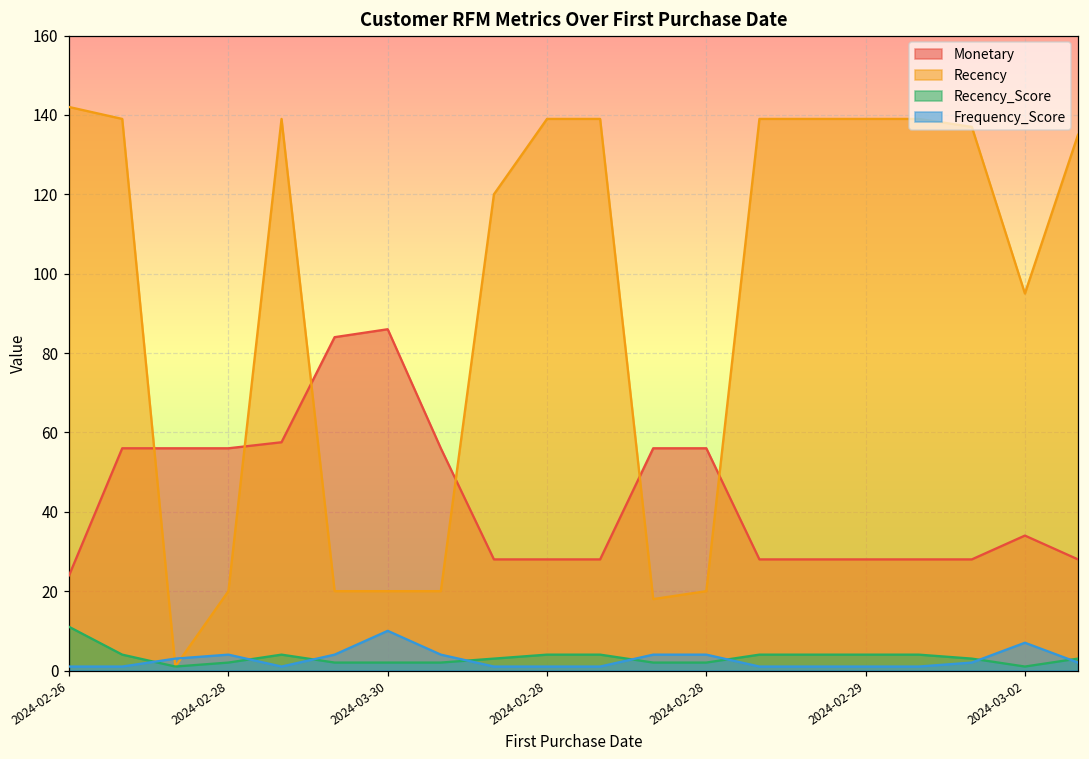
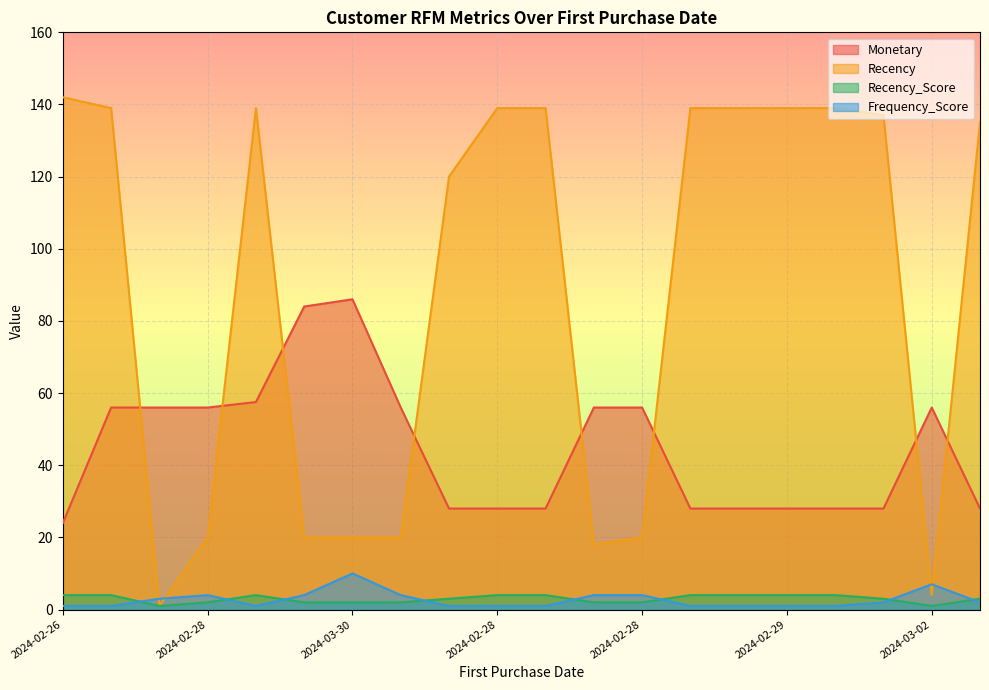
  {
    "Monetary": {
      "2024-02-26": 24,
      "2024-03-30": 86,
-     "2024-03-02": 34
+     "2024-03-02": 56
    },
    "Recency": {
      "2024-02-26": 142,
      "2024-03-30": 20,
-     "2024-03-02": 95
+     "2024-03-02": 4
    },
    "Recency_Score": {
-     "2024-02-26": 11,
+     "2024-02-26": 4,
      "2024-03-30": 2,
      "2024-03-02": 1
    },
    "Frequency_Score": {
      "2024-02-26": 1,
      "2024-03-30": 10,
      "2024-03-02": 7
    }
  }
